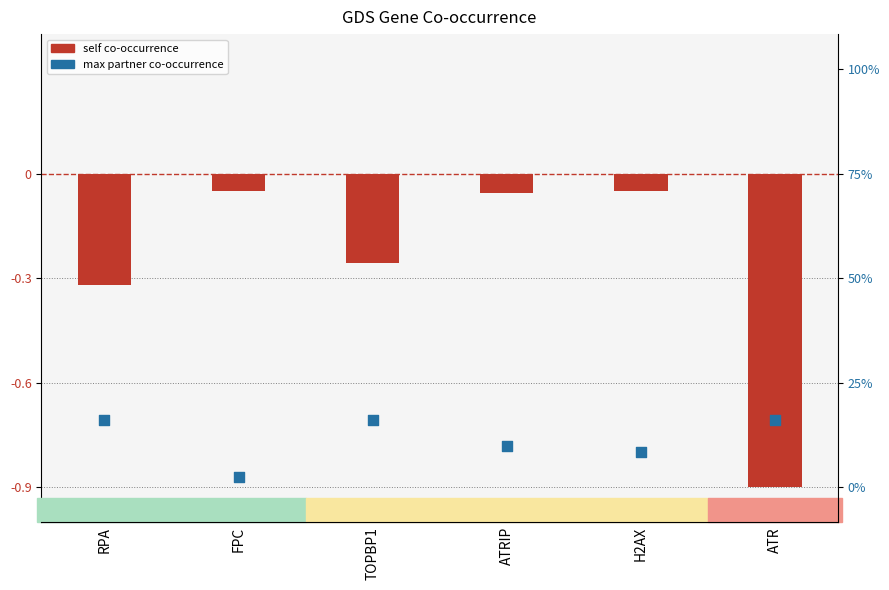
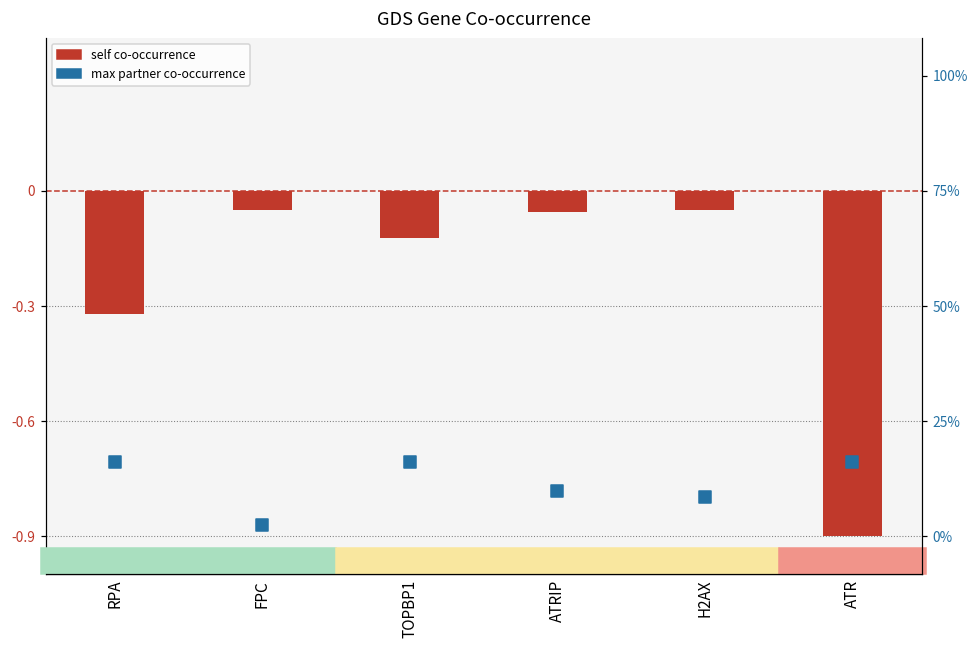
  {
    "self co-occurrence": {
      "RPA": -0.32,
      "FPC": -0.05,
-     "TOPBP1": -0.26,
+     "TOPBP1": -0.12,
      "ATRIP": -0.05,
      "H2AX": -0.05,
      "ATR": -0.90
    }
  }
